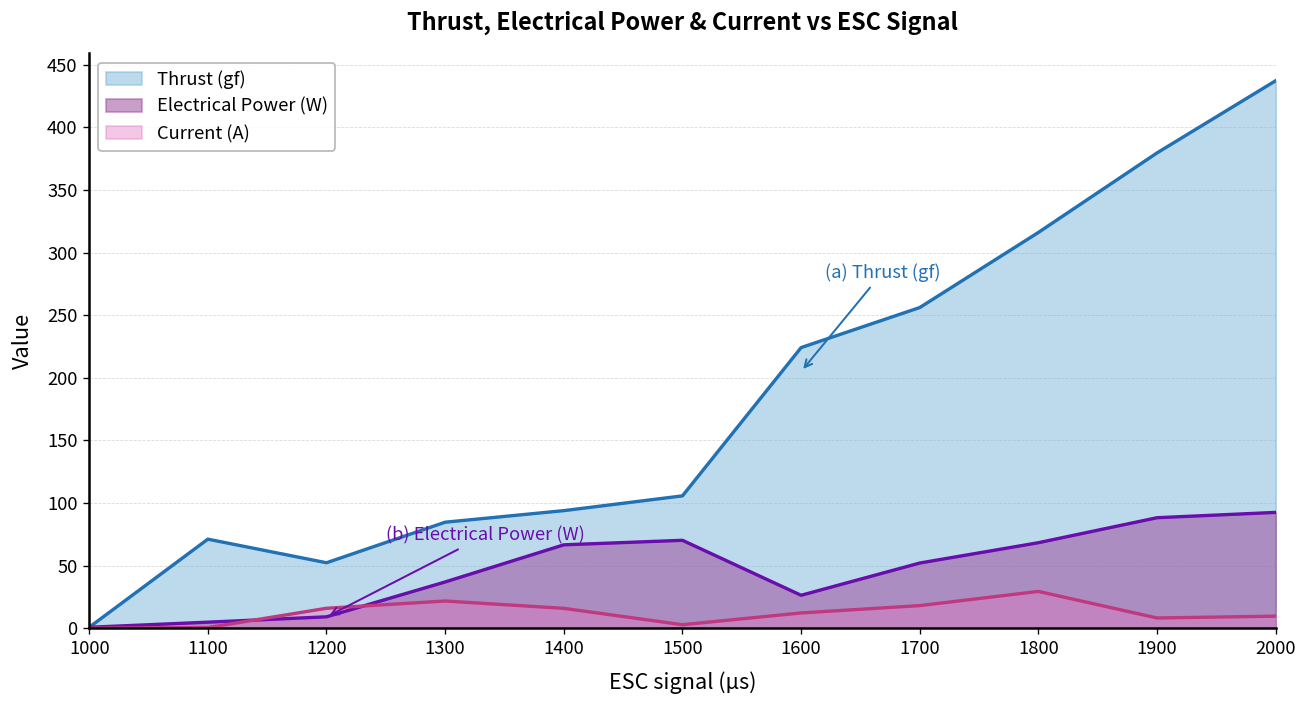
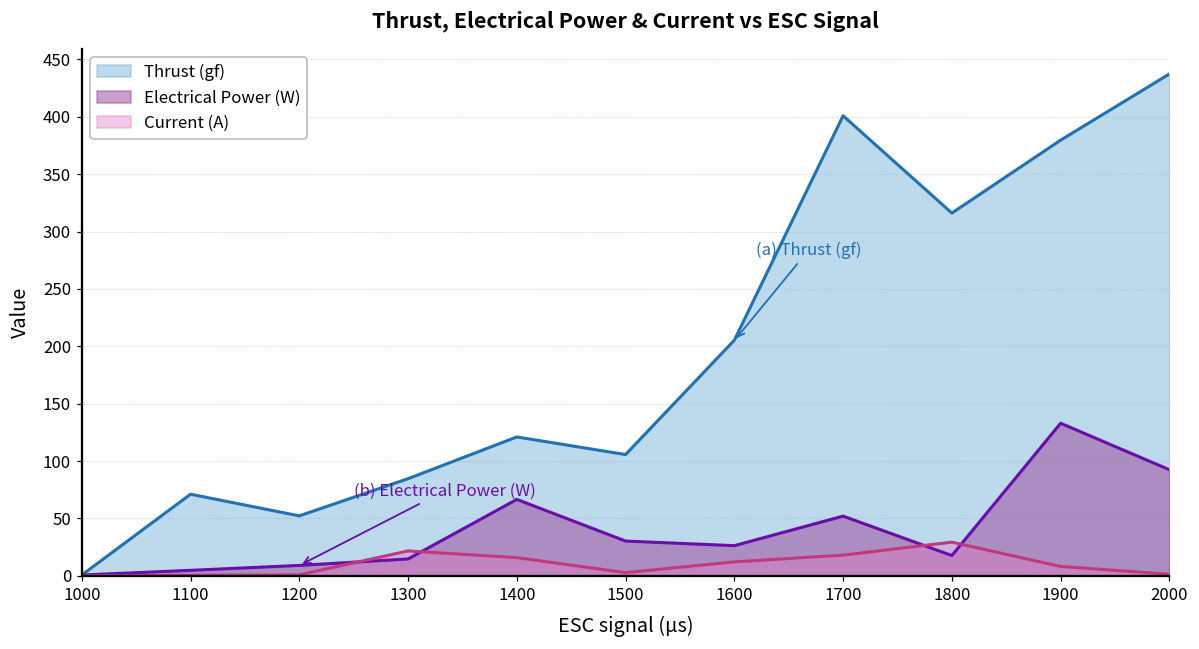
  {
    "Thrust (gf)": {
      "1100": 71,
      "1200": 52,
      "1300": 85,
-     "1400": 94,
+     "1400": 121,
      "1500": 106,
-     "1600": 224,
-     "1700": 256,
+     "1600": 205,
+     "1700": 401,
      "1800": 316,
      "1900": 380,
      "2000": 437
    },
    "Electrical Power (W)": {
      "1100": 5,
      "1200": 9,
-     "1300": 37,
+     "1300": 15,
      "1400": 67,
-     "1500": 70,
+     "1500": 30,
      "1600": 26,
      "1700": 52,
-     "1800": 68,
-     "1900": 88,
+     "1800": 18,
+     "1900": 133,
      "2000": 92
    },
    "Current (A)": {
      "1100": 0,
-     "1200": 16,
+     "1200": 1,
      "1300": 22,
      "1400": 16,
      "1500": 3,
      "1600": 12,
      "1700": 18,
      "1800": 29,
      "1900": 8,
-     "2000": 10
+     "2000": 1
    }
  }
